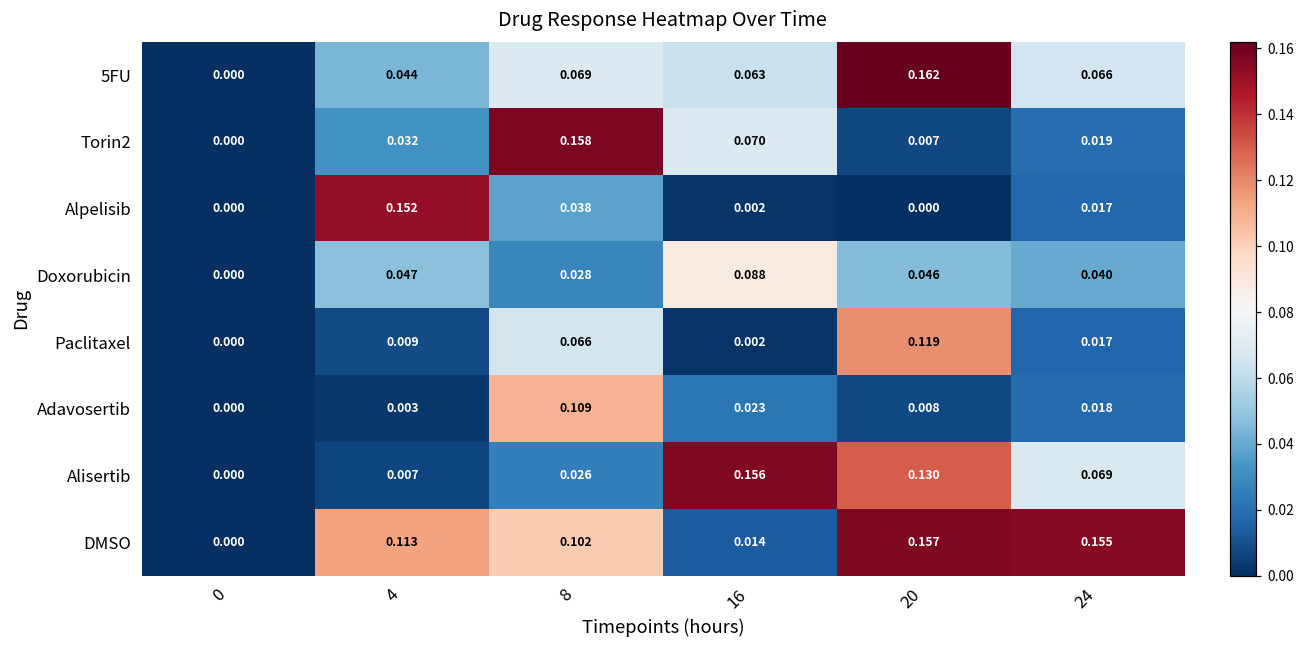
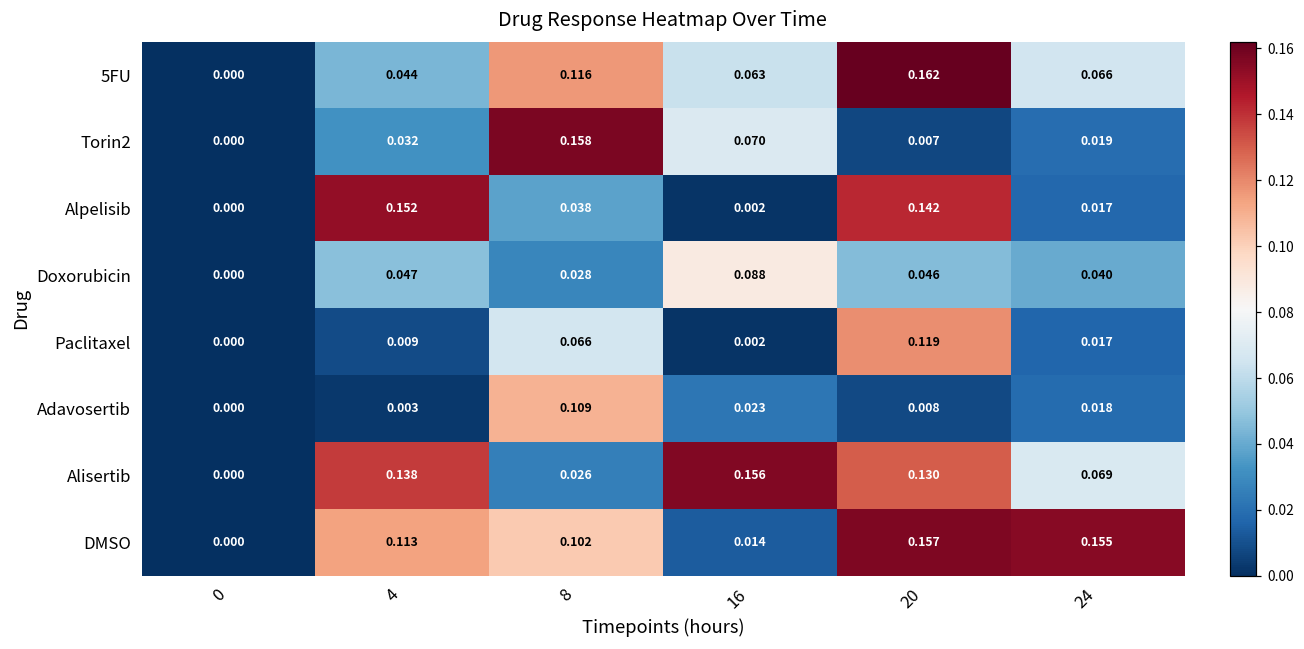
  {
    "5FU": {
      "0": 0.000,
      "4": 0.044,
-     "8": 0.069,
+     "8": 0.116,
      "16": 0.063,
      "20": 0.162,
      "24": 0.066
    },
    "Torin2": {
      "0": 0.000,
      "4": 0.032,
      "8": 0.158,
      "16": 0.070,
      "20": 0.007,
      "24": 0.019
    },
    "Alpelisib": {
      "0": 0.000,
      "4": 0.152,
      "8": 0.038,
      "16": 0.002,
-     "20": 0.000,
+     "20": 0.142,
      "24": 0.017
    },
    "Doxorubicin": {
      "0": 0.000,
      "4": 0.047,
      "8": 0.028,
      "16": 0.088,
      "20": 0.046,
      "24": 0.040
    },
    "Paclitaxel": {
      "0": 0.000,
      "4": 0.009,
      "8": 0.066,
      "16": 0.002,
      "20": 0.119,
      "24": 0.017
    },
    "Adavosertib": {
      "0": 0.000,
      "4": 0.003,
      "8": 0.109,
      "16": 0.023,
      "20": 0.008,
      "24": 0.018
    },
    "Alisertib": {
      "0": 0.000,
-     "4": 0.007,
+     "4": 0.138,
      "8": 0.026,
      "16": 0.156,
      "20": 0.130,
      "24": 0.069
    },
    "DMSO": {
      "0": 0.000,
      "4": 0.113,
      "8": 0.102,
      "16": 0.014,
      "20": 0.157,
      "24": 0.155
    }
  }
